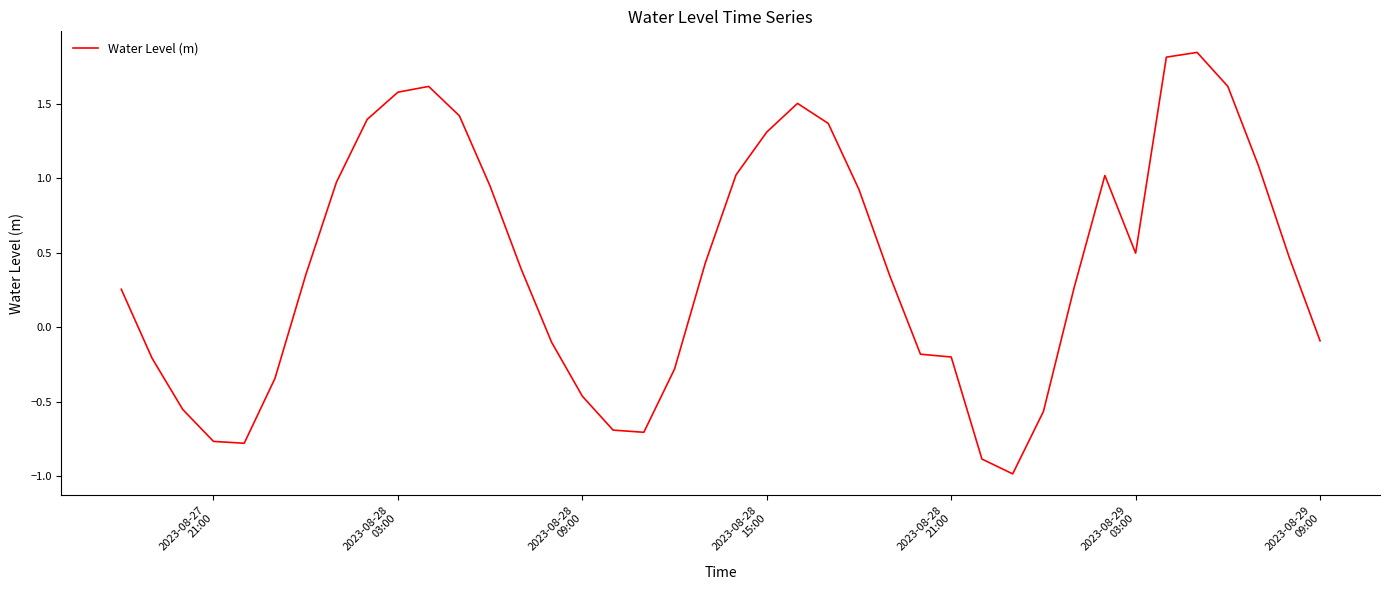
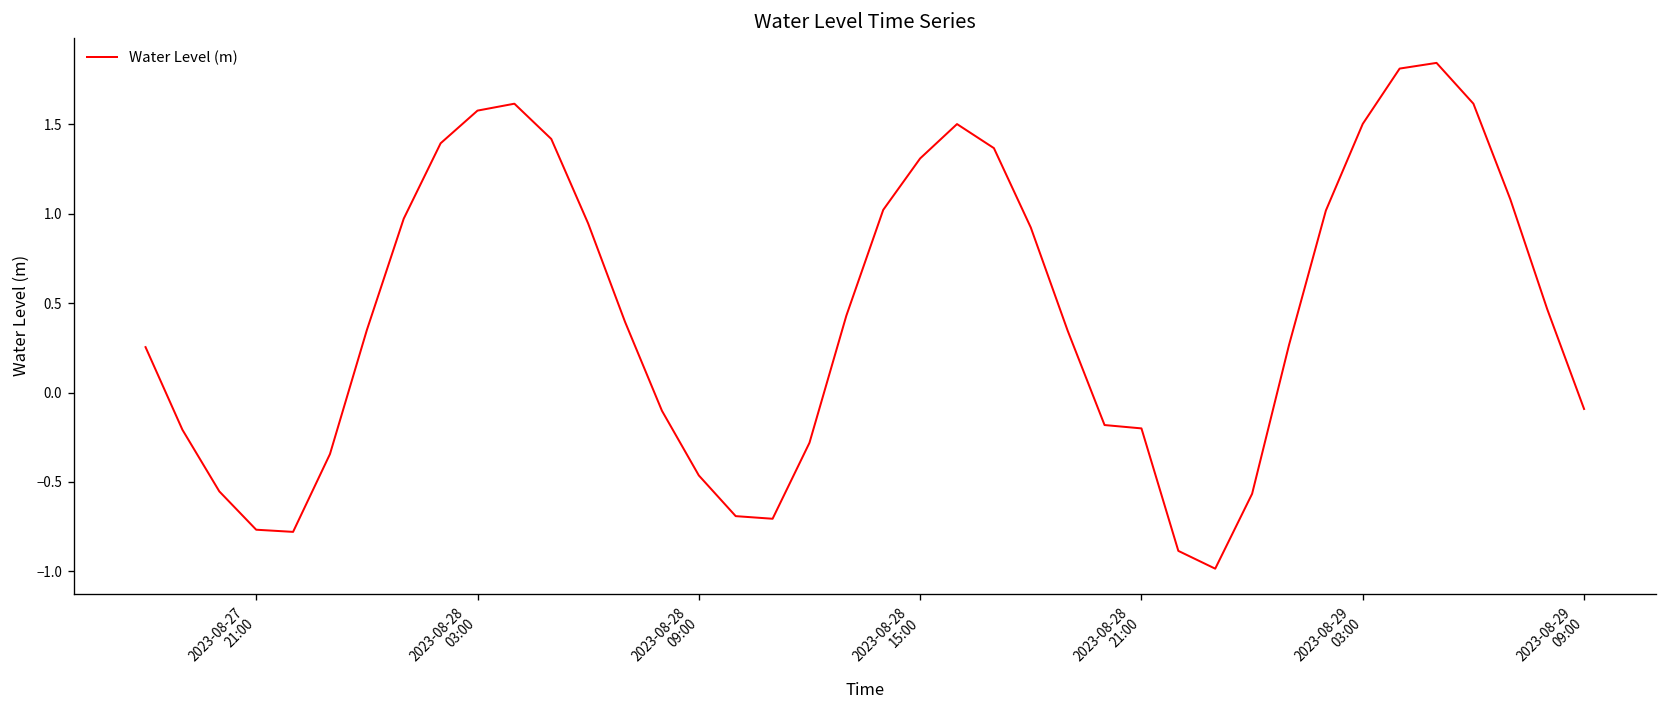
  {
    "2023-08-27 21:00": -0.77,
    "2023-08-28 03:00": 1.58,
    "2023-08-28 09:00": -0.46,
    "2023-08-28 15:00": 1.31,
    "2023-08-28 21:00": -0.20,
-   "2023-08-29 03:00": 0.50,
+   "2023-08-29 03:00": 1.50,
    "2023-08-29 09:00": -0.09
  }
